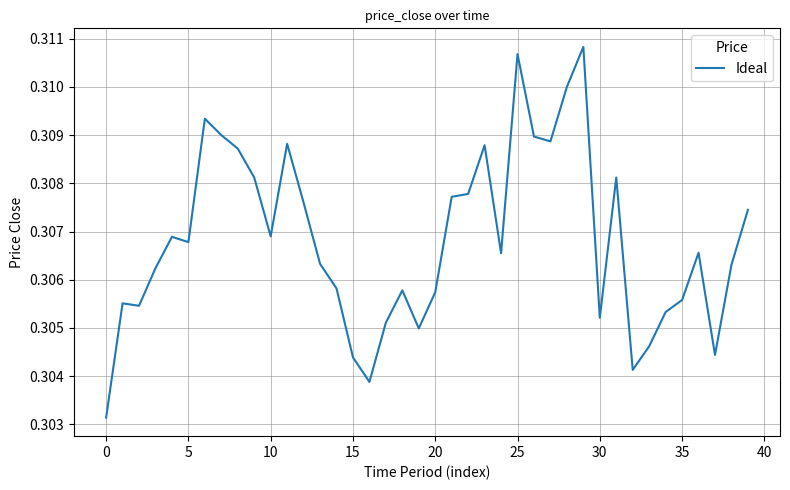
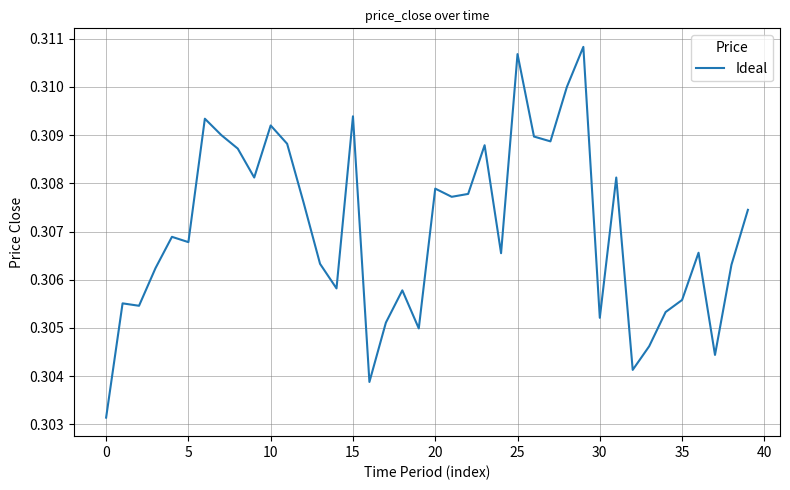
  {
    "0": 0.3031,
    "5": 0.3068,
-   "10": 0.3069,
-   "15": 0.3044,
-   "20": 0.3057,
+   "10": 0.3092,
+   "15": 0.3094,
+   "20": 0.3079,
    "25": 0.3107,
    "30": 0.3052,
    "35": 0.3056
  }
